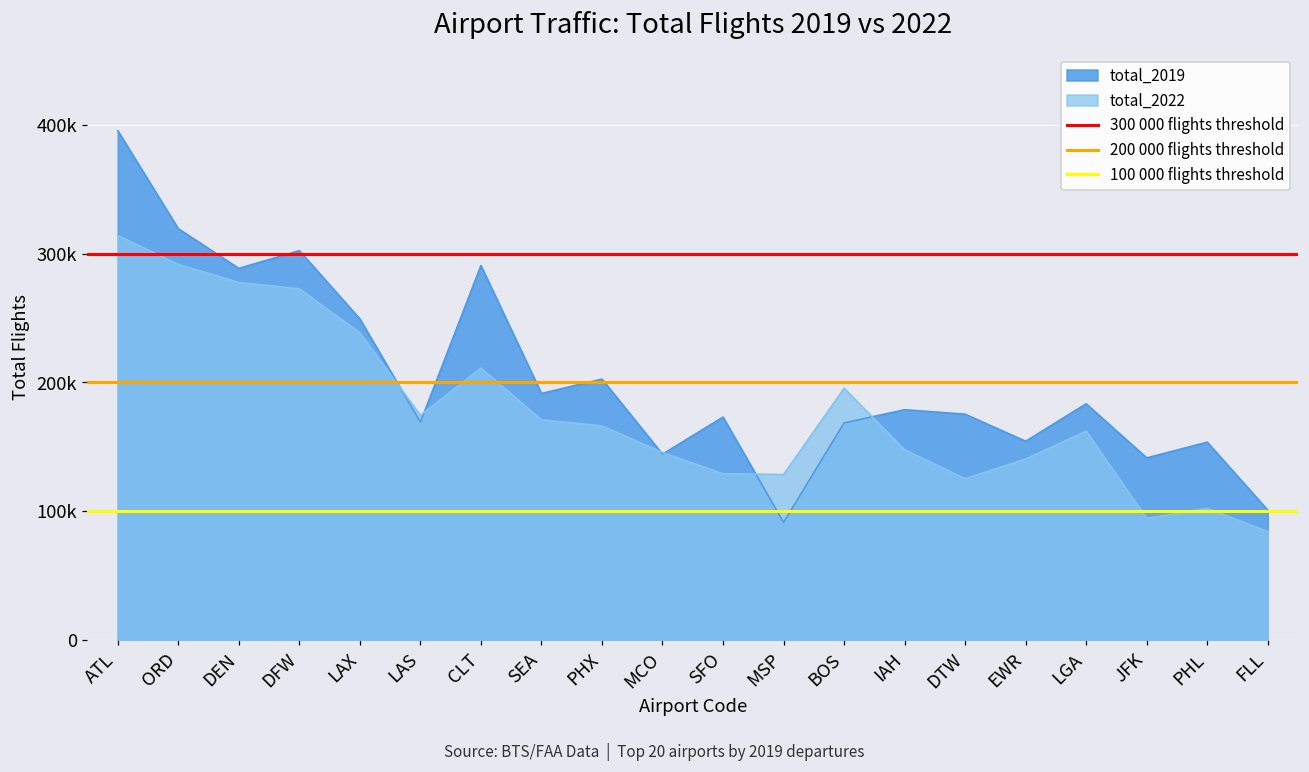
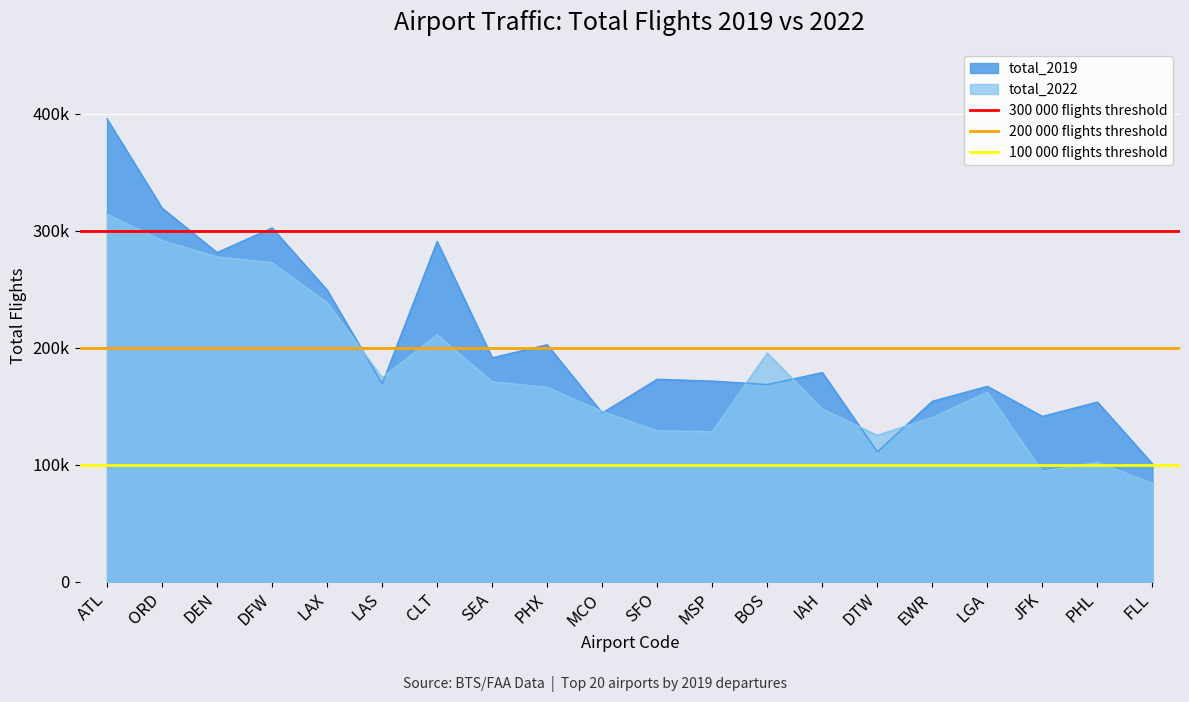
  {
    "total_2019": {
      "ATL": 396000,
      "ORD": 319000,
-     "DEN": 289000,
+     "DEN": 281000,
      "DFW": 302000,
      "LAX": 249000,
      "LAS": 169000,
      "CLT": 291000,
      "SEA": 191000,
      "PHX": 203000,
      "SFO": 173000,
-     "MSP": 91000,
+     "MSP": 172000,
      "BOS": 169000,
      "IAH": 179000,
-     "DTW": 175000,
+     "DTW": 111000,
      "EWR": 154000,
-     "LGA": 183000,
+     "LGA": 167000,
      "JFK": 141000,
      "PHL": 154000,
      "FLL": 101000
    },
    "total_2022": {
      "ATL": 314000,
      "ORD": 292000,
      "DEN": 278000,
      "DFW": 273000,
      "LAX": 239000,
      "LAS": 174000,
      "CLT": 211000,
      "SEA": 171000,
      "PHX": 166000,
      "SFO": 129000,
      "MSP": 129000,
      "BOS": 196000,
      "IAH": 148000,
      "DTW": 125000,
      "EWR": 141000,
      "LGA": 162000,
      "JFK": 95000,
      "PHL": 102000,
      "FLL": 84000
    }
  }
